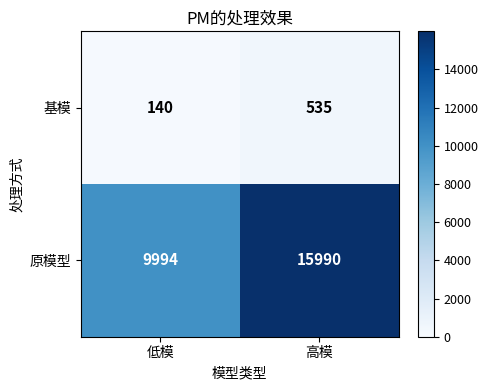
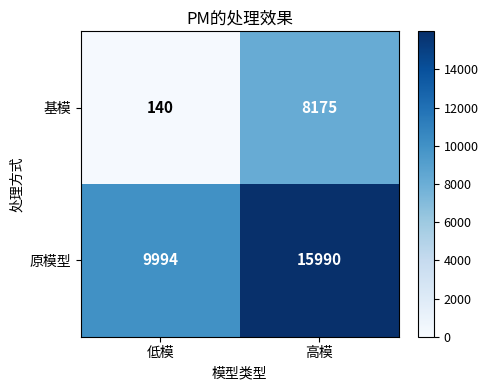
  {
    "基模": {
      "低模": 140,
-     "高模": 535
+     "高模": 8175
    },
    "原模型": {
      "低模": 9994,
      "高模": 15990
    }
  }
